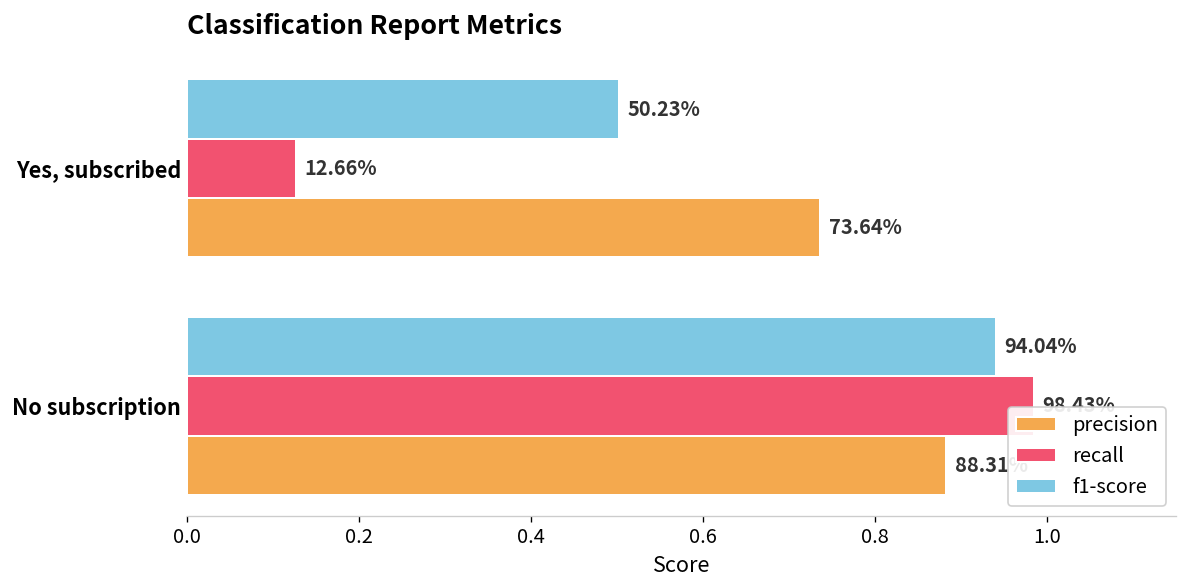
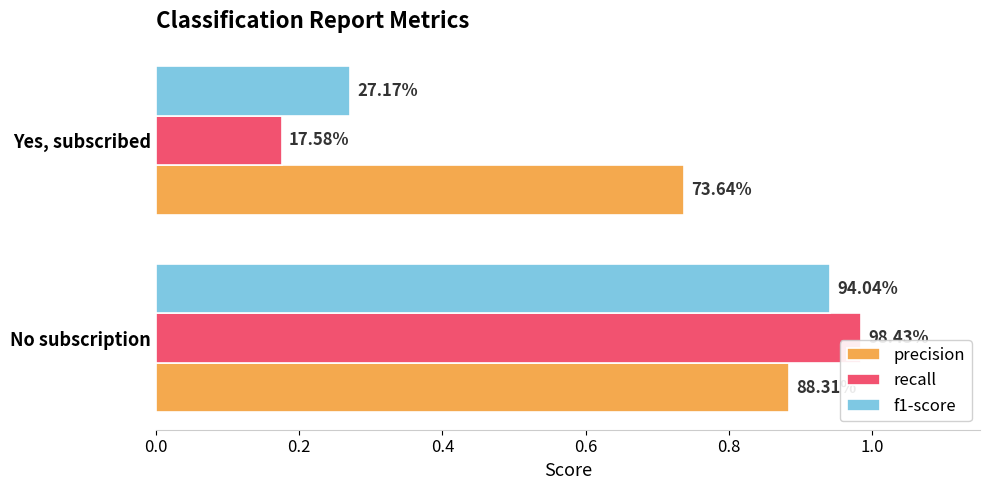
  {
    "precision": {
      "Yes, subscribed": "73.64%"
    },
    "recall": {
-     "Yes, subscribed": "12.66%"
+     "Yes, subscribed": "17.58%"
    },
    "f1-score": {
-     "Yes, subscribed": "50.23%",
+     "Yes, subscribed": "27.17%",
      "No subscription": "94.04%"
    }
  }
